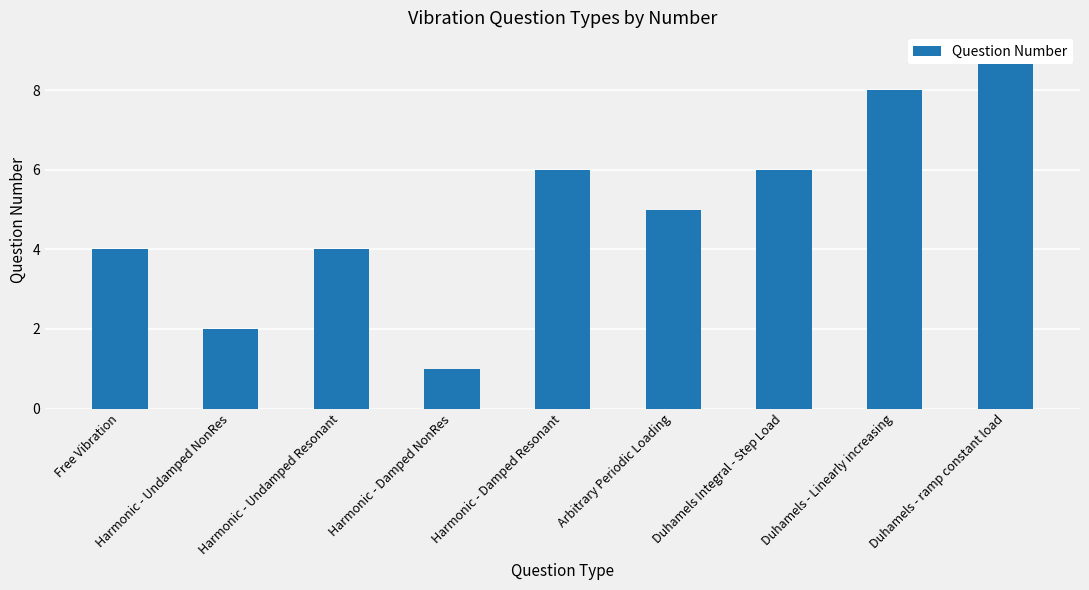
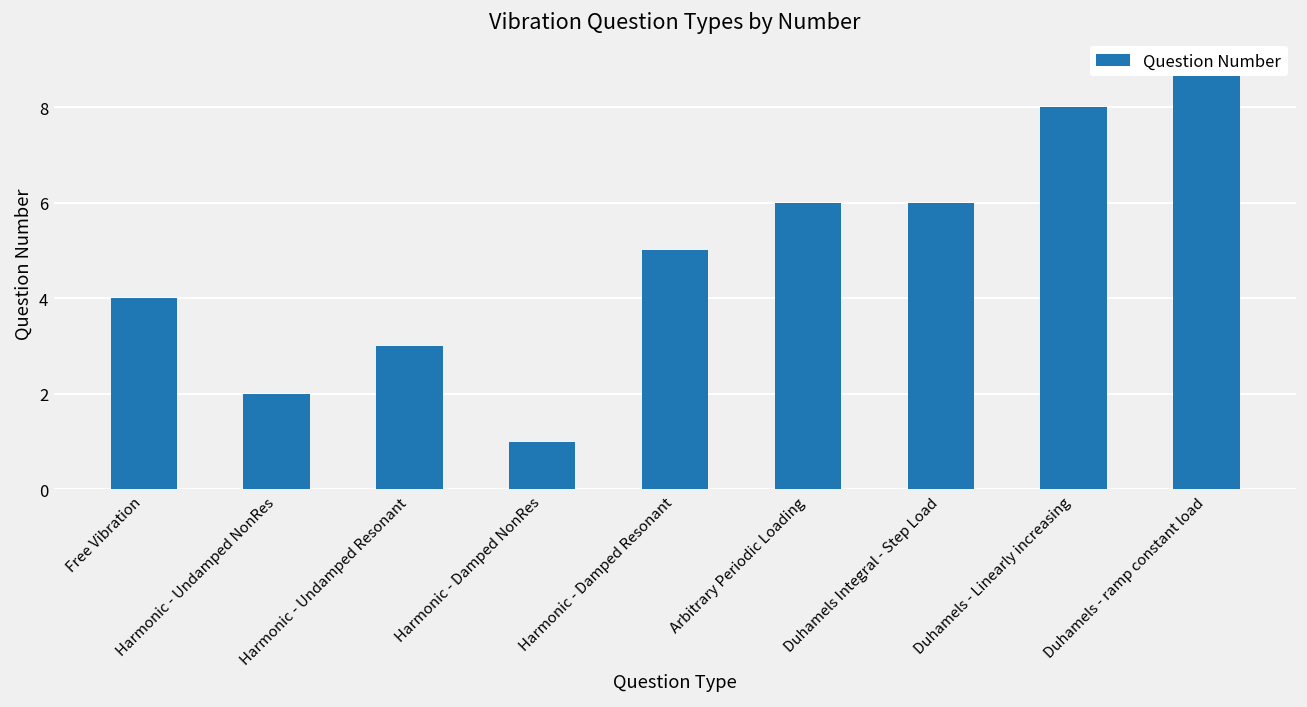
  {
    "Free Vibration": 4,
    "Harmonic - Undamped NonRes": 2,
-   "Harmonic - Undamped Resonant": 4,
+   "Harmonic - Undamped Resonant": 3,
    "Harmonic - Damped NonRes": 1,
-   "Harmonic - Damped Resonant": 6,
-   "Arbitrary Periodic Loading": 5,
+   "Harmonic - Damped Resonant": 5,
+   "Arbitrary Periodic Loading": 6,
    "Duhamels Integral - Step Load": 6,
    "Duhamels - Linearly increasing": 8
  }
